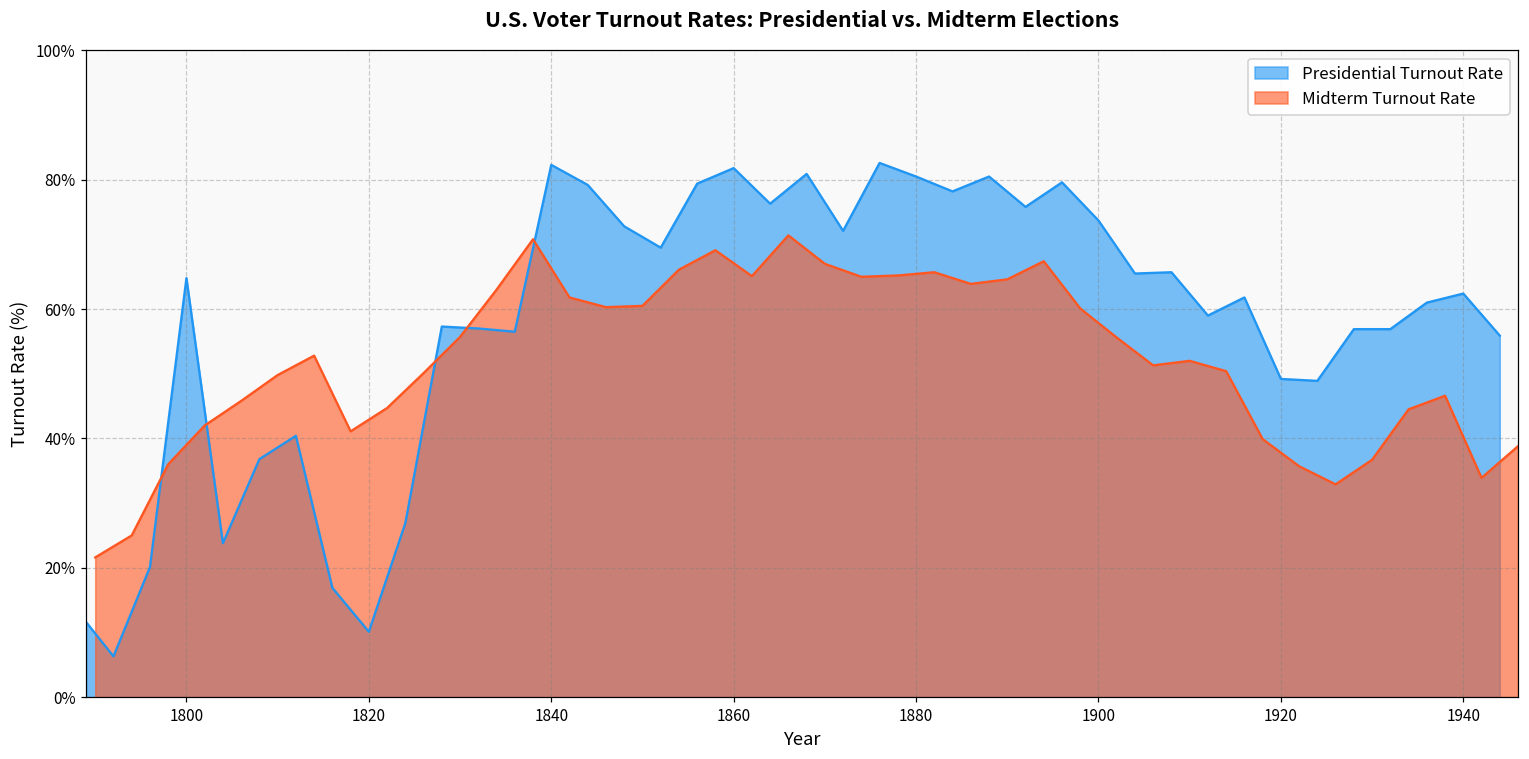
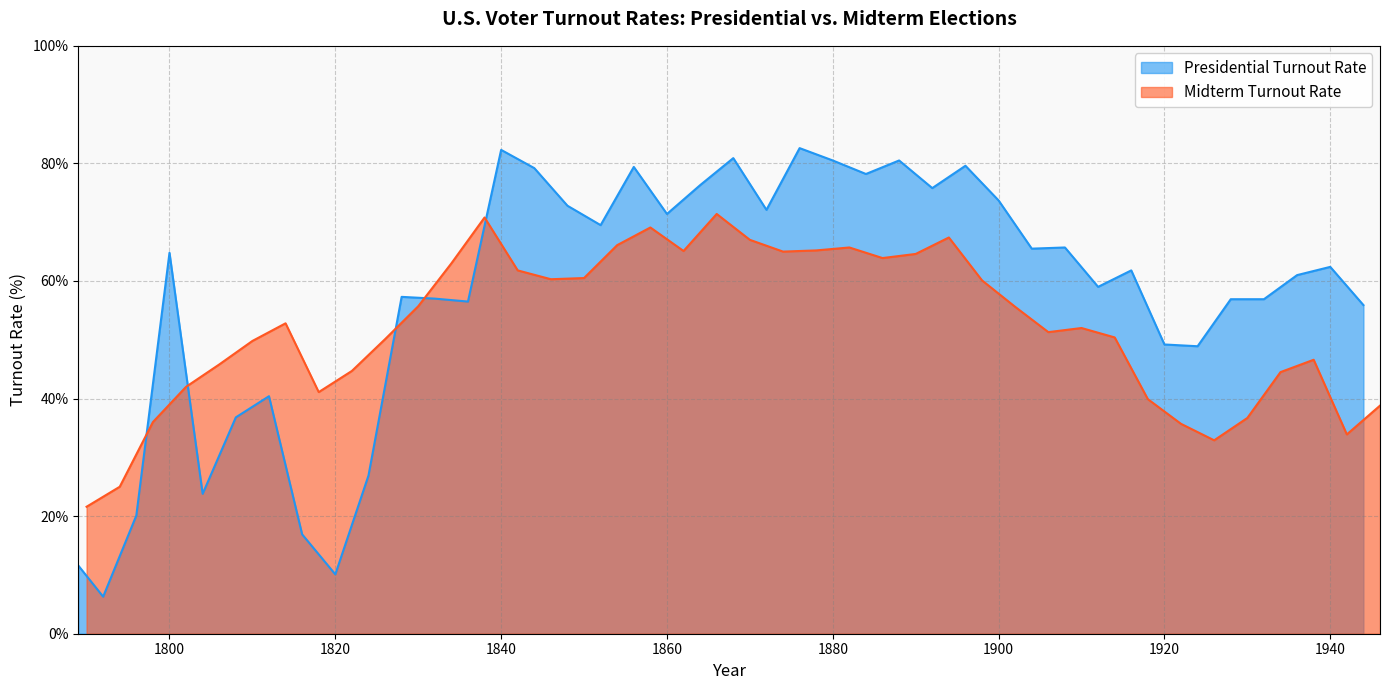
  {
    "Presidential Turnout Rate": {
      "1800": "65%",
      "1820": "10%",
      "1840": "82%",
-     "1860": "82%",
+     "1860": "71%",
      "1880": "81%",
      "1900": "74%",
      "1920": "49%",
      "1940": "62%"
    }
  }
